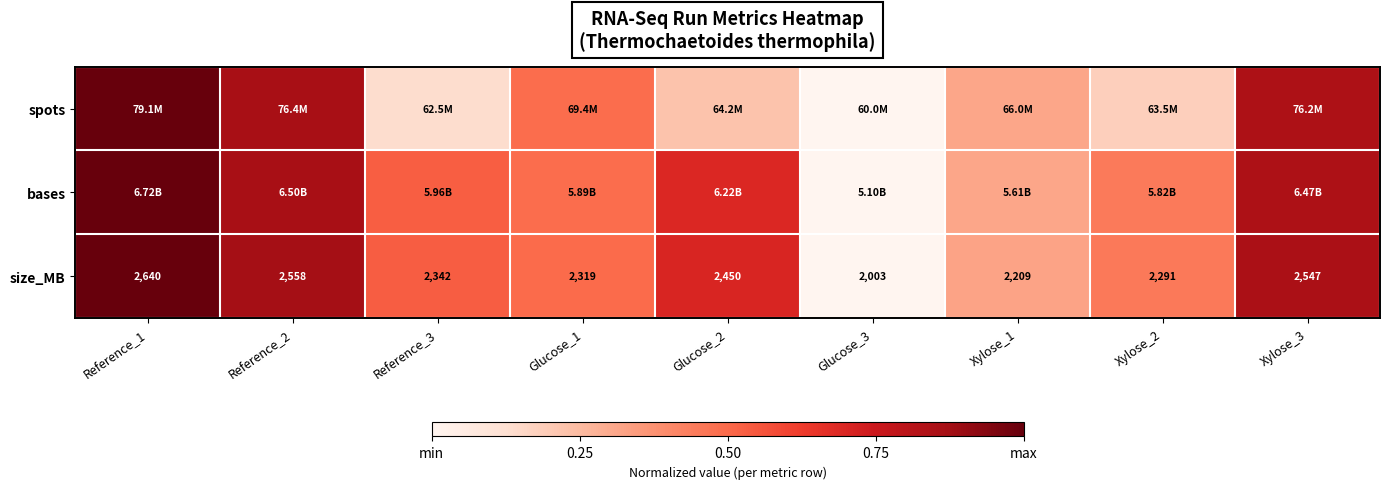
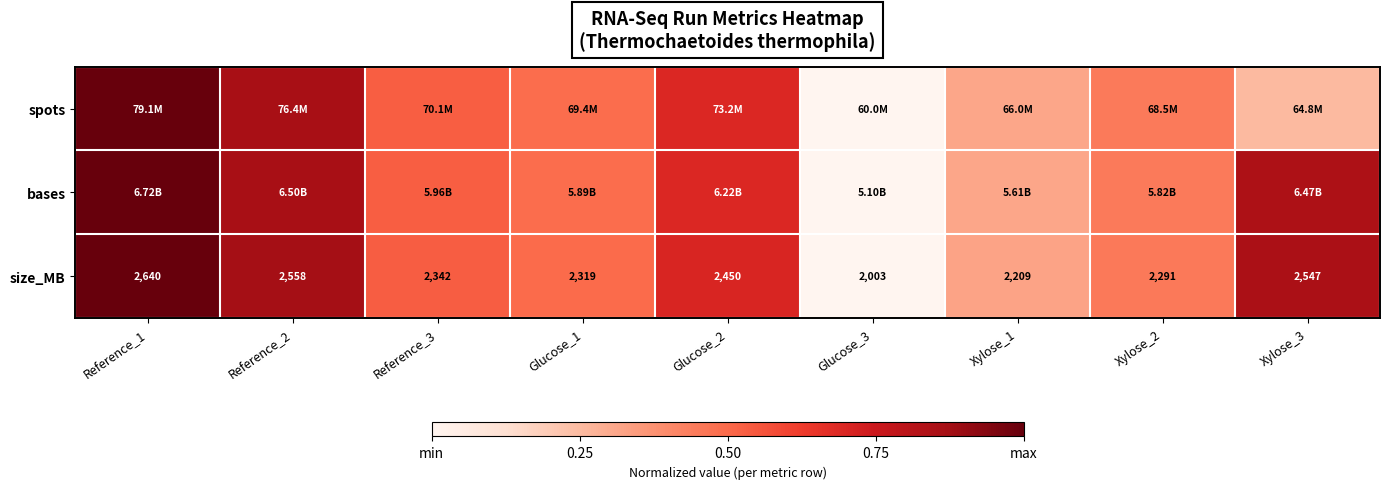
  {
    "spots": {
      "Reference_1": "79.1M",
      "Reference_2": "76.4M",
-     "Reference_3": "62.5M",
+     "Reference_3": "70.1M",
      "Glucose_1": "69.4M",
-     "Glucose_2": "64.2M",
+     "Glucose_2": "73.2M",
      "Glucose_3": "60.0M",
      "Xylose_1": "66.0M",
-     "Xylose_2": "63.5M",
-     "Xylose_3": "76.2M"
+     "Xylose_2": "68.5M",
+     "Xylose_3": "64.8M"
    },
    "bases": {
      "Reference_1": "6.72B",
      "Reference_2": "6.50B",
      "Reference_3": "5.96B",
      "Glucose_1": "5.89B",
      "Glucose_2": "6.22B",
      "Glucose_3": "5.10B",
      "Xylose_1": "5.61B",
      "Xylose_2": "5.82B",
      "Xylose_3": "6.47B"
    },
    "size_MB": {
      "Reference_1": "2,640",
      "Reference_2": "2,558",
      "Reference_3": "2,342",
      "Glucose_1": "2,319",
      "Glucose_2": "2,450",
      "Glucose_3": "2,003",
      "Xylose_1": "2,209",
      "Xylose_2": "2,291",
      "Xylose_3": "2,547"
    }
  }
